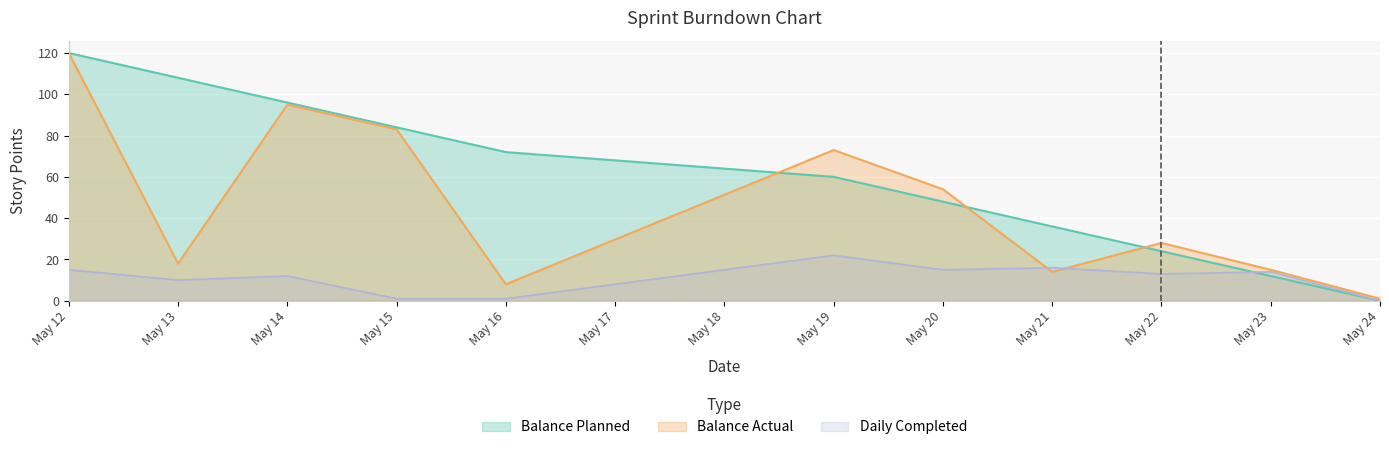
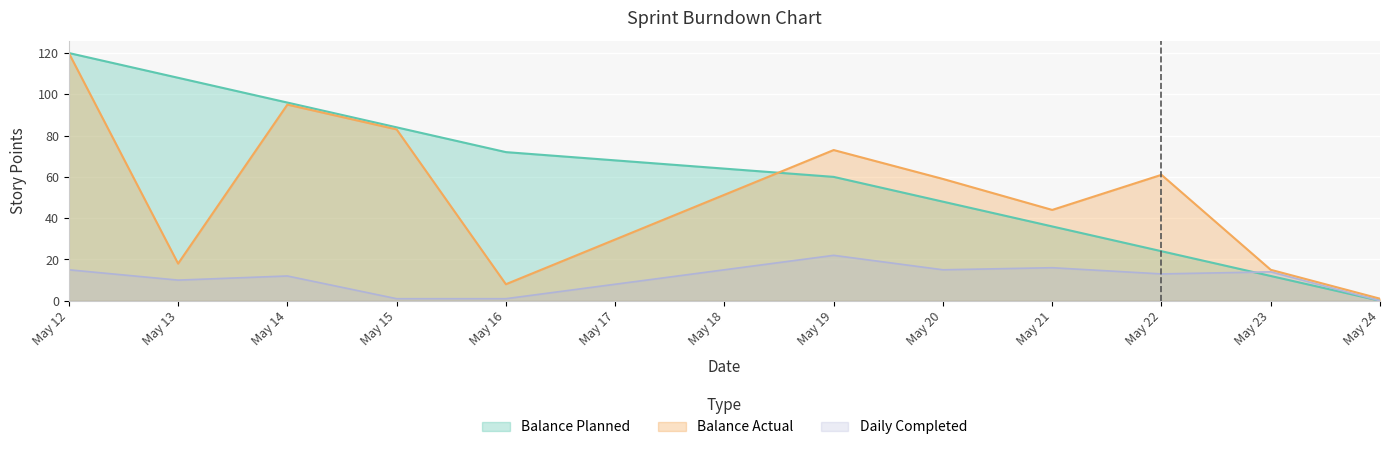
  {
    "Balance Actual": {
      "May 13": 18,
      "May 16": 8,
      "May 19": 73,
-     "May 20": 54,
-     "May 21": 14,
-     "May 22": 28
+     "May 20": 59,
+     "May 21": 44,
+     "May 22": 61
    }
  }
